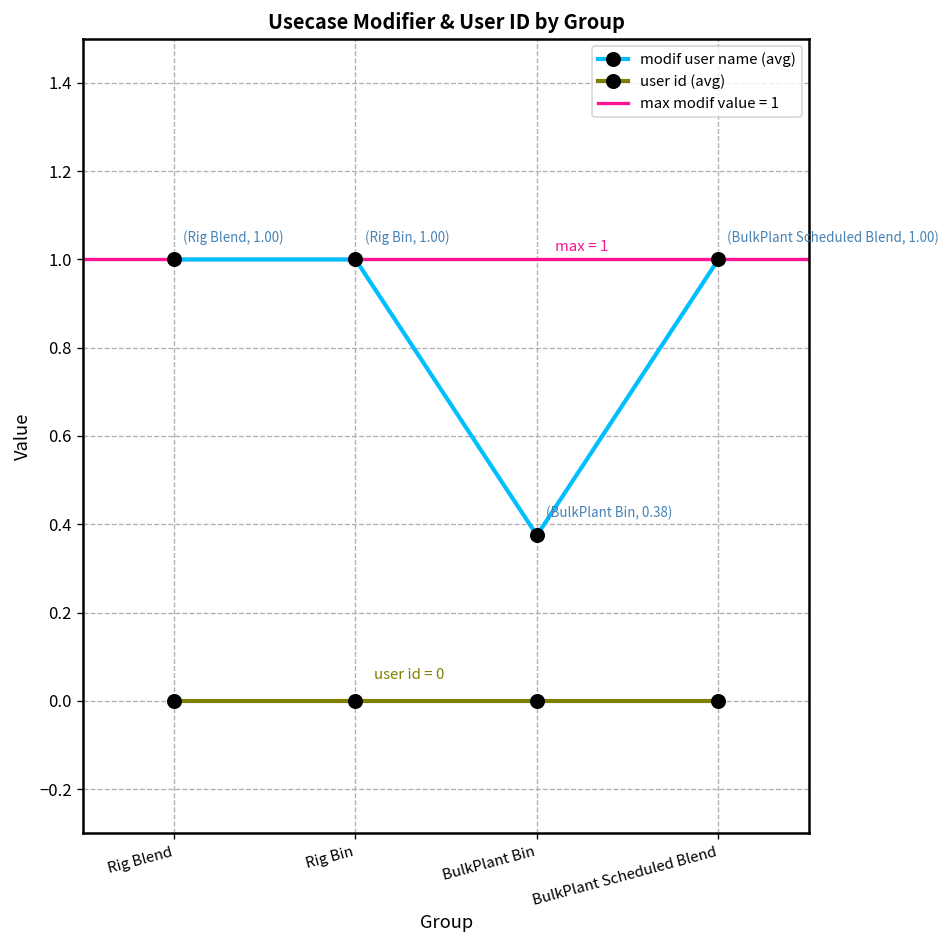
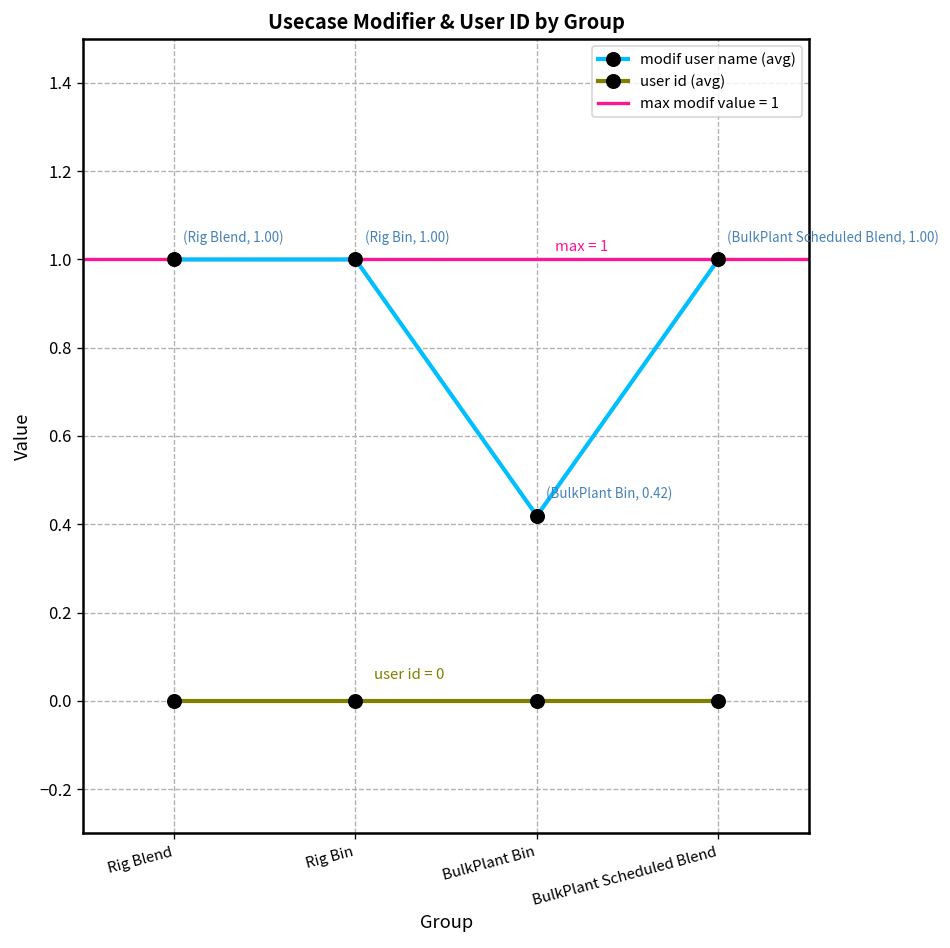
  {
    "modif user name (avg)": {
      "Rig Blend": 1.00,
      "Rig Bin": 1.00,
-     "BulkPlant Bin": 0.38,
+     "BulkPlant Bin": 0.42,
      "BulkPlant Scheduled Blend": 1.00
    },
    "user id (avg)": {
      "Rig Bin": 0
    }
  }
